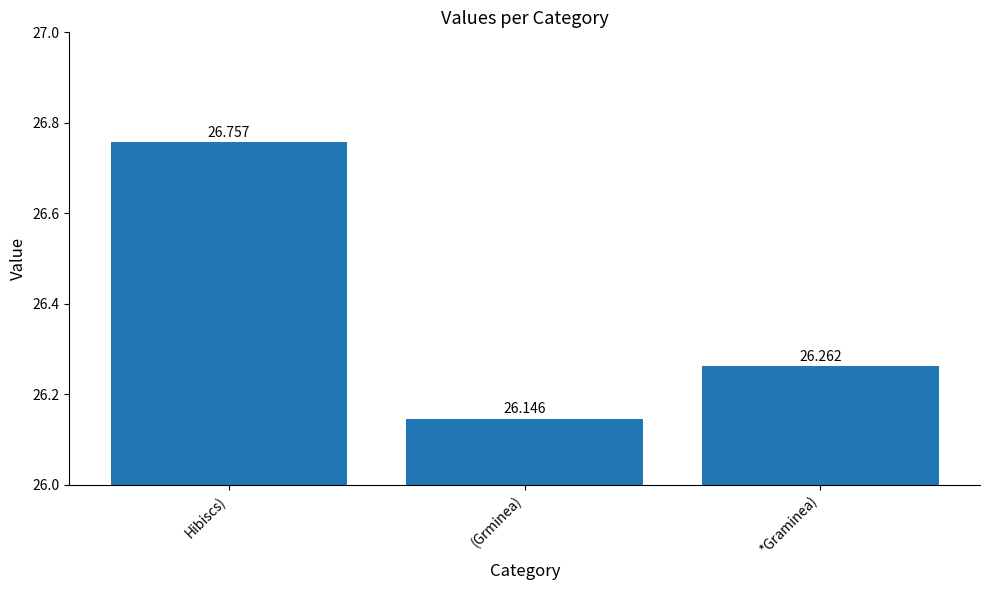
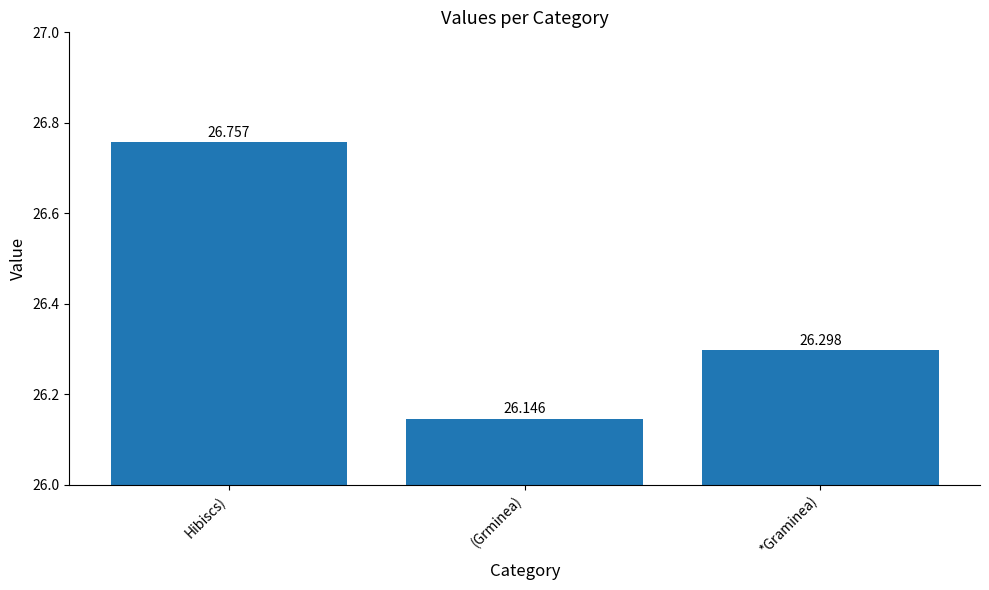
  {
    "Hibiscs)": 26.757,
    "(Grminea)": 26.146,
-   "*Graminea)": 26.262
+   "*Graminea)": 26.298
  }
